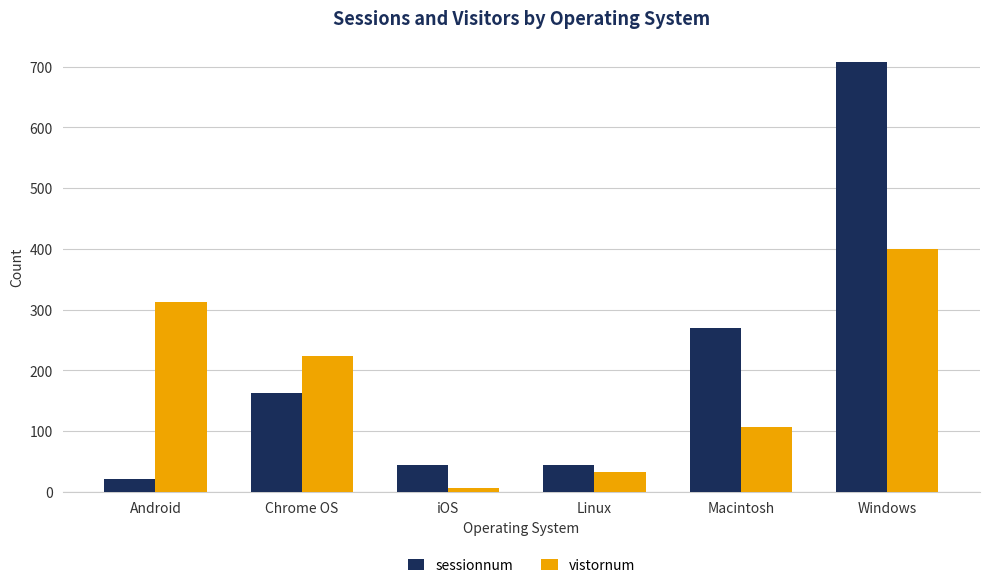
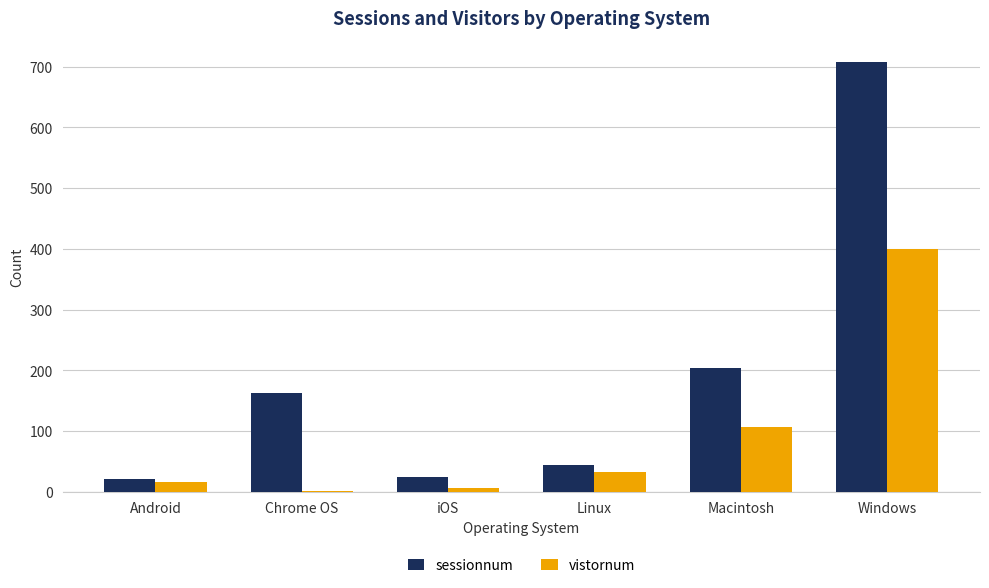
  {
    "sessionnum": {
      "Android": 20,
      "Chrome OS": 160,
-     "iOS": 50,
+     "iOS": 30,
      "Linux": 40,
-     "Macintosh": 270,
+     "Macintosh": 200,
      "Windows": 710
    },
    "vistornum": {
-     "Android": 310,
-     "Chrome OS": 220,
+     "Android": 20,
+     "Chrome OS": 0,
      "iOS": 10,
      "Linux": 30,
      "Macintosh": 110,
      "Windows": 400
    }
  }
